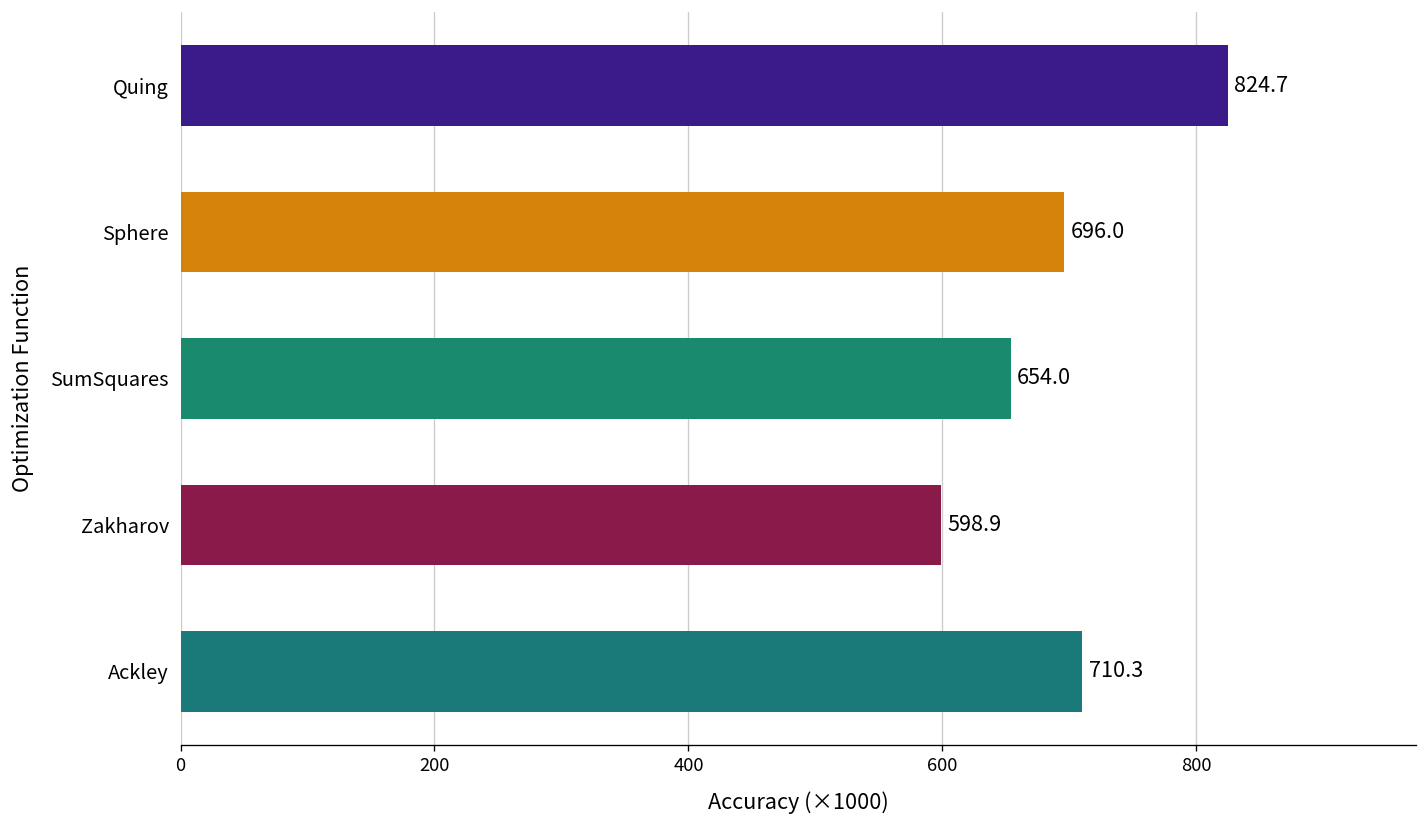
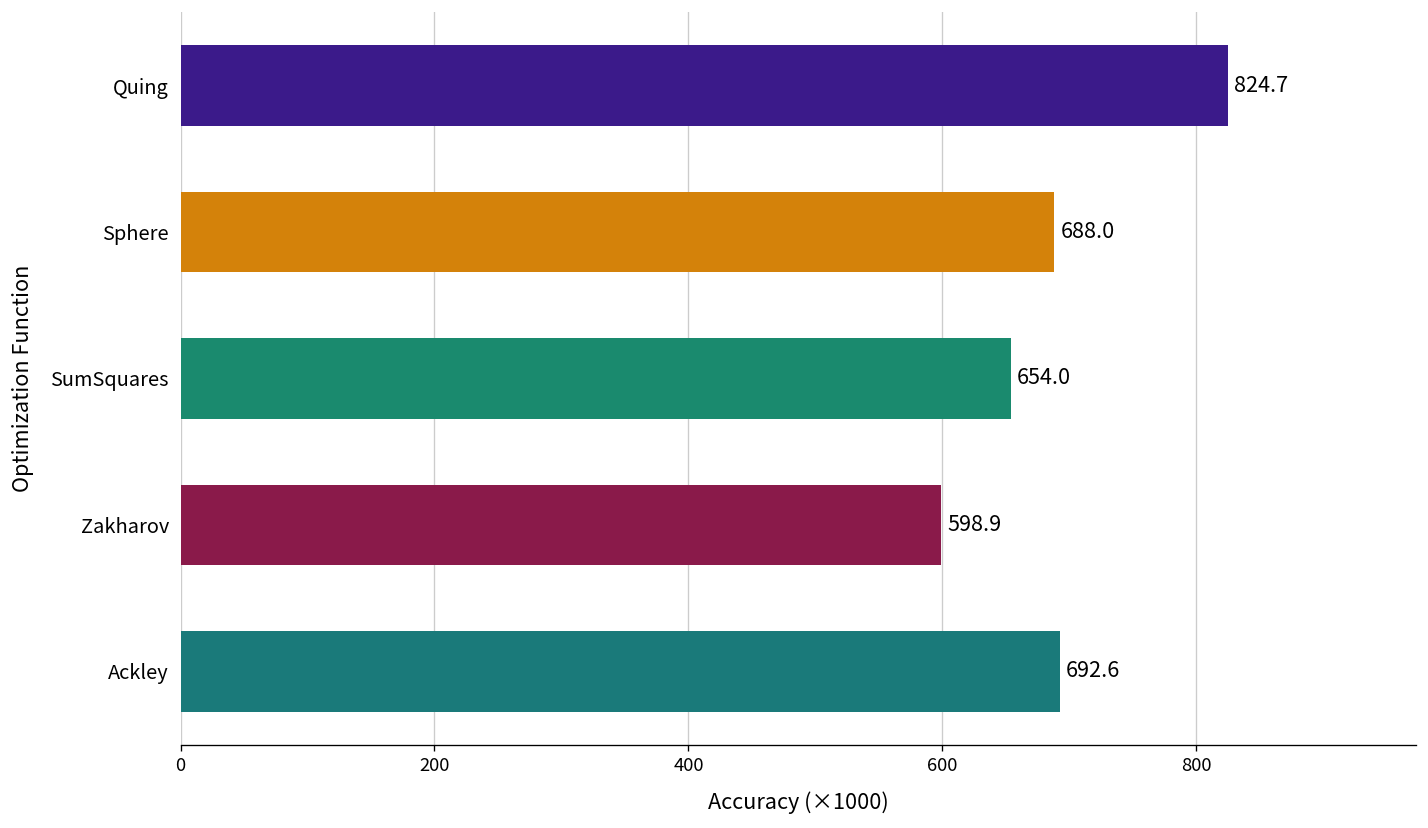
  {
    "Quing": 824.7,
-   "Sphere": 696.0,
+   "Sphere": 688.0,
    "SumSquares": 654.0,
    "Zakharov": 598.9,
-   "Ackley": 710.3
+   "Ackley": 692.6
  }
